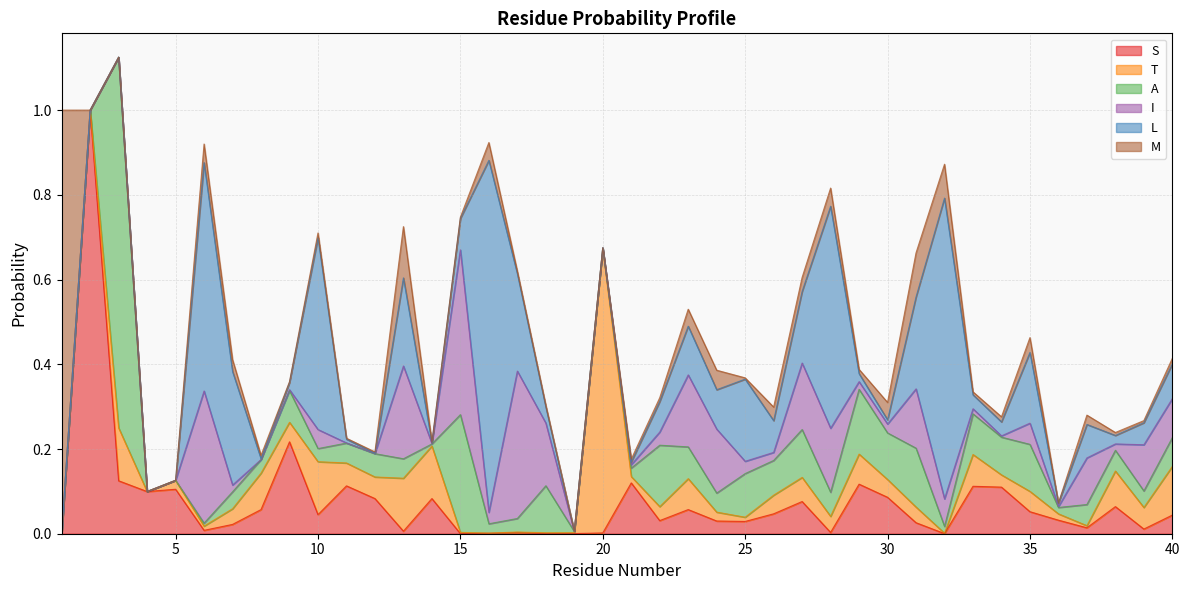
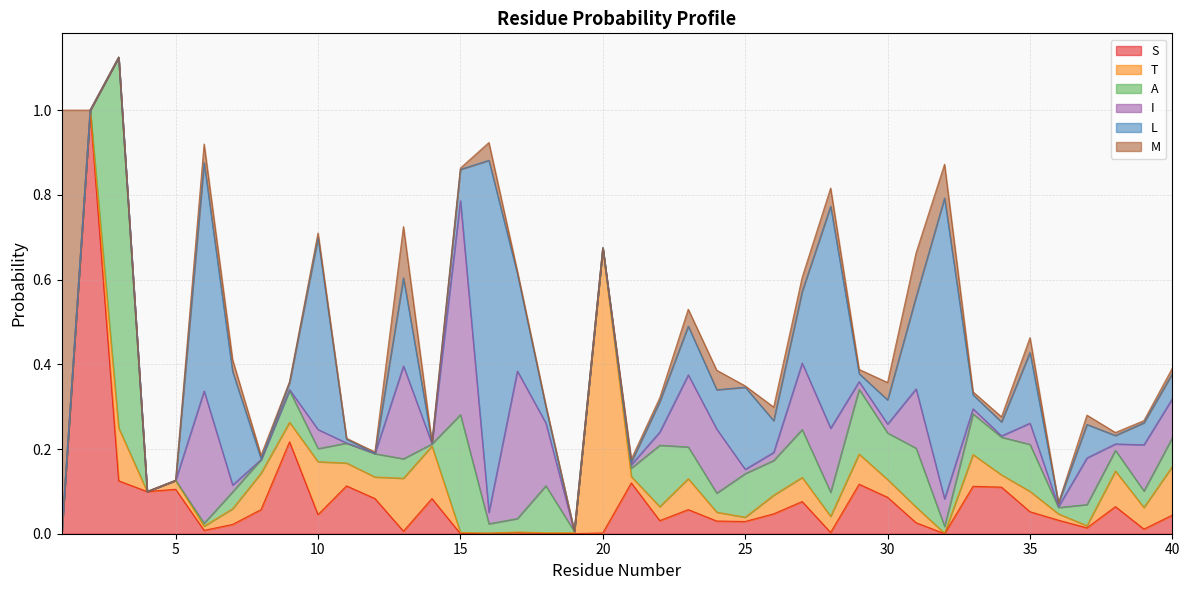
  {
    "S": {
      "5": 0.11,
      "10": 0.05,
      "20": 0.00,
      "25": 0.03,
      "30": 0.09,
      "35": 0.05,
      "40": 0.04
    },
    "T": {
      "10": 0.12,
      "25": 0.01,
      "30": 0.04,
      "35": 0.05,
      "40": 0.12
    },
    "A": {
      "10": 0.03,
      "15": 0.28,
      "25": 0.10,
      "30": 0.11,
      "35": 0.11,
      "40": 0.07
    },
    "I": {
      "10": 0.05,
-     "15": 0.39,
-     "25": 0.03,
+     "15": 0.51,
+     "25": 0.01,
      "30": 0.02,
      "35": 0.05,
      "40": 0.09
    },
    "L": {
      "10": 0.45,
-     "30": 0.01,
+     "30": 0.06,
      "35": 0.17,
-     "40": 0.08
+     "40": 0.06
    },
    "M": {
      "10": 0.01,
      "30": 0.04,
      "35": 0.04,
      "40": 0.01
    }
  }
